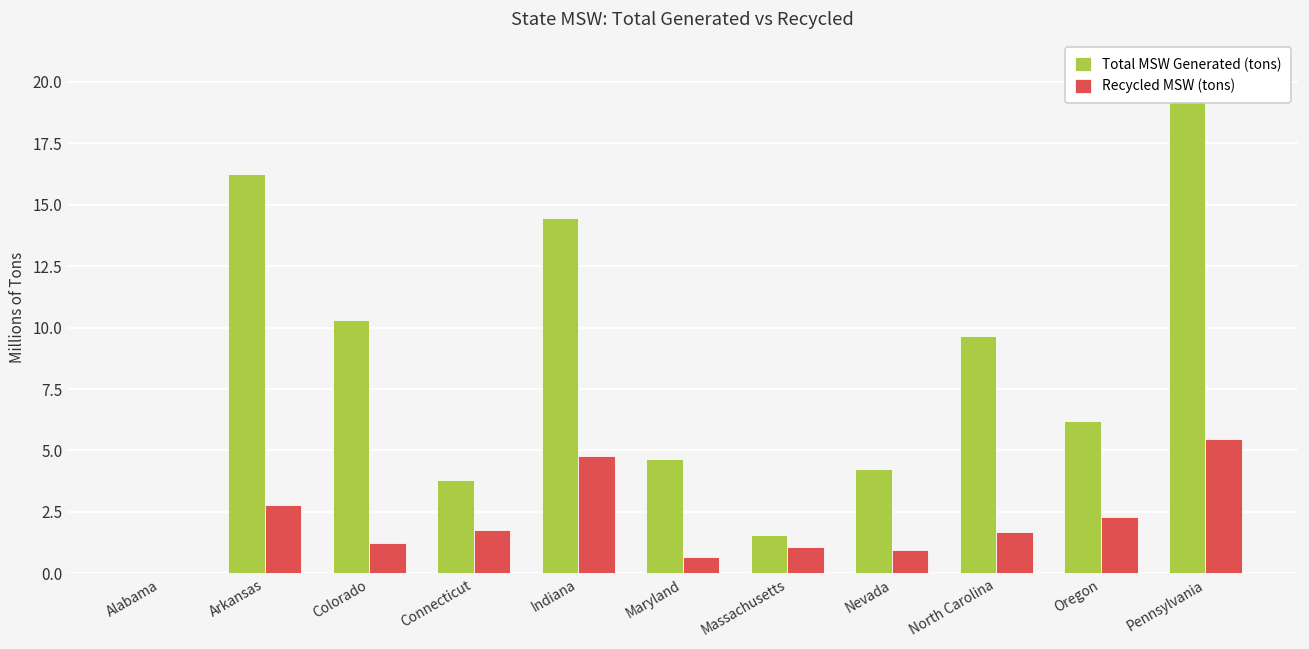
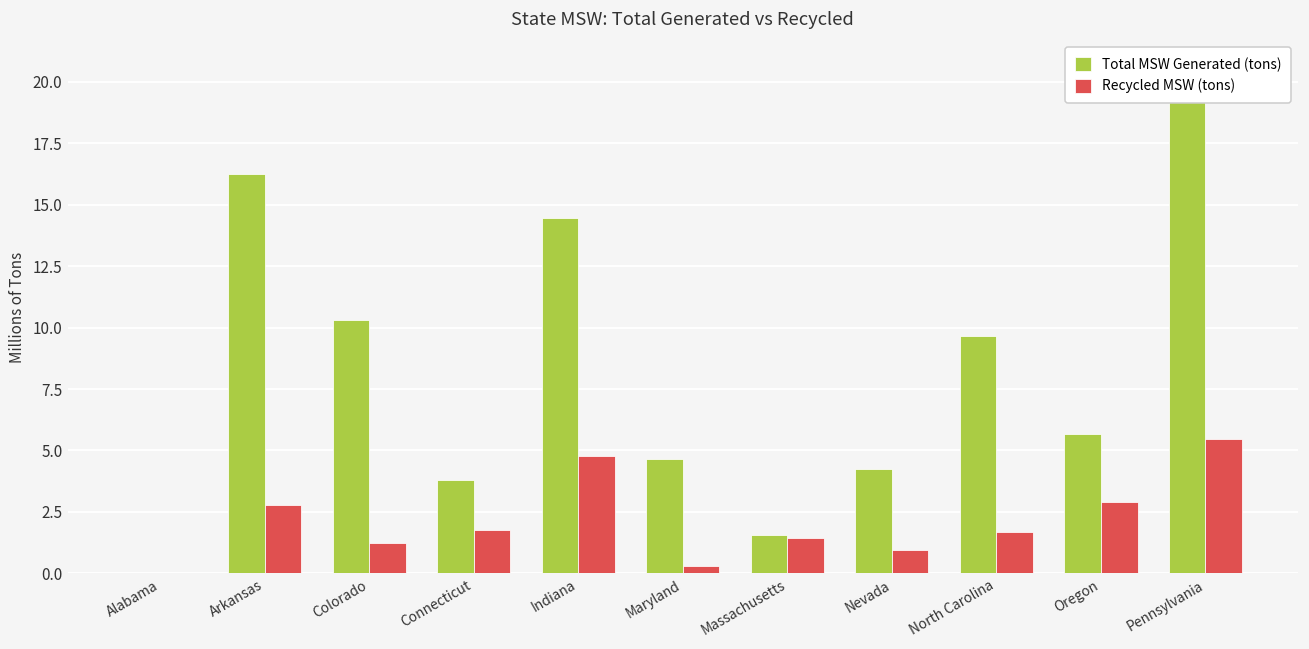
  {
    "Total MSW Generated (tons)": {
      "Alabama": 0.0,
      "Arkansas": 16.3,
      "Colorado": 10.3,
      "Connecticut": 3.8,
      "Indiana": 14.5,
      "Maryland": 4.6,
      "Massachusetts": 1.6,
      "Nevada": 4.3,
      "North Carolina": 9.7,
-     "Oregon": 6.2
+     "Oregon": 5.7
    },
    "Recycled MSW (tons)": {
      "Alabama": 0.0,
      "Arkansas": 2.8,
      "Colorado": 1.2,
      "Connecticut": 1.8,
      "Indiana": 4.8,
-     "Maryland": 0.7,
-     "Massachusetts": 1.1,
+     "Maryland": 0.3,
+     "Massachusetts": 1.5,
      "Nevada": 0.9,
      "North Carolina": 1.7,
-     "Oregon": 2.3,
+     "Oregon": 2.9,
      "Pennsylvania": 5.5
    }
  }
